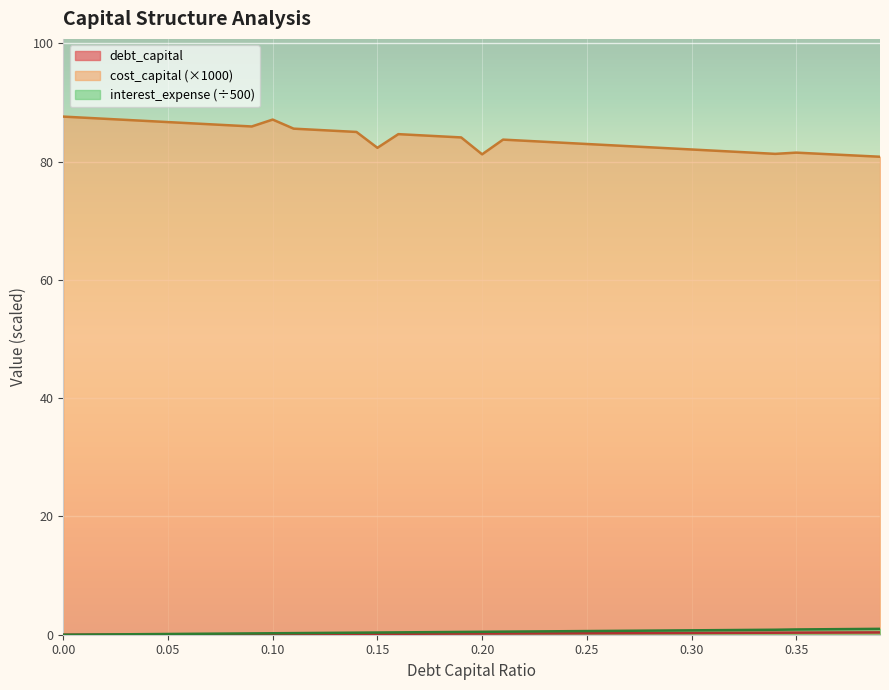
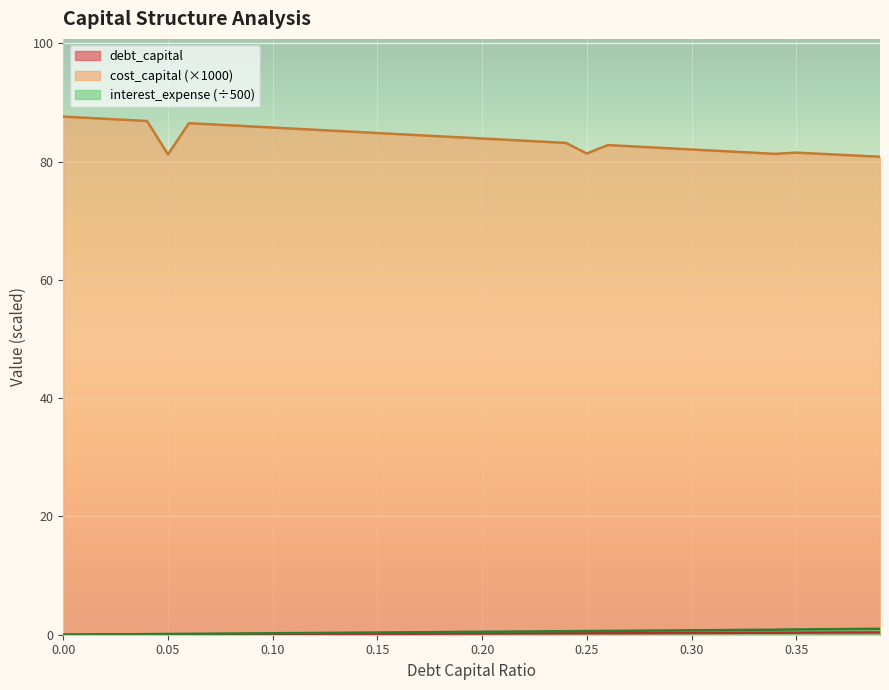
  {
    "debt_capital": {
      "0.30": 0,
      "0.35": 0
    },
    "cost_capital (×1000)": {
      "0.00": 88,
-     "0.05": 87,
-     "0.10": 87,
-     "0.15": 82,
-     "0.20": 81,
-     "0.25": 83,
+     "0.05": 81,
+     "0.10": 86,
+     "0.15": 85,
+     "0.20": 84,
+     "0.25": 81,
      "0.30": 82,
      "0.35": 82
    },
    "interest_expense (÷500)": {
      "0.30": 1,
      "0.35": 1
    }
  }
